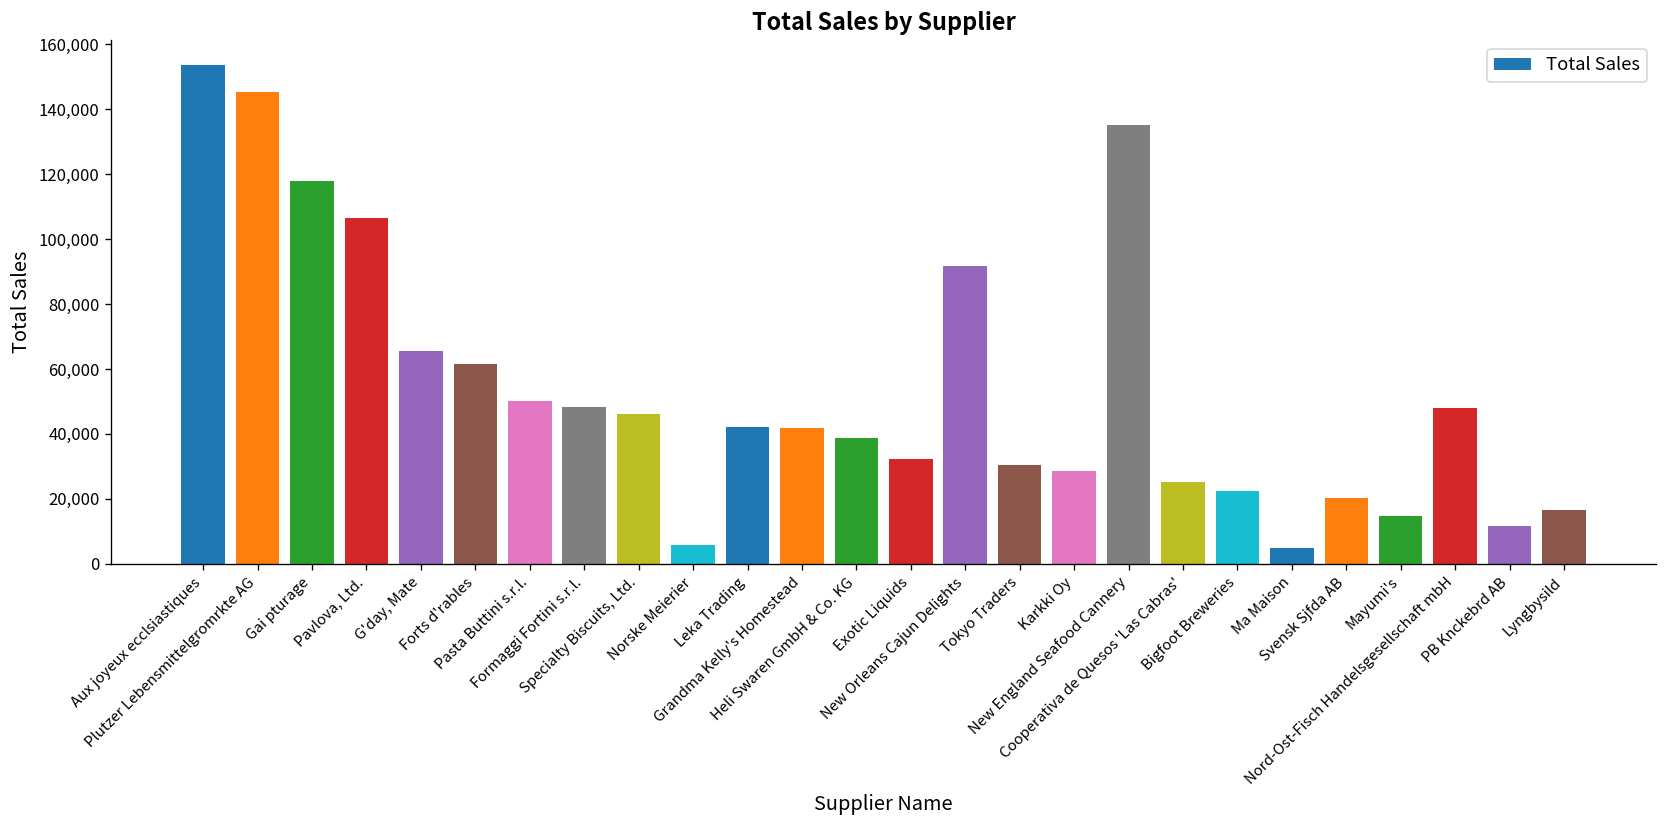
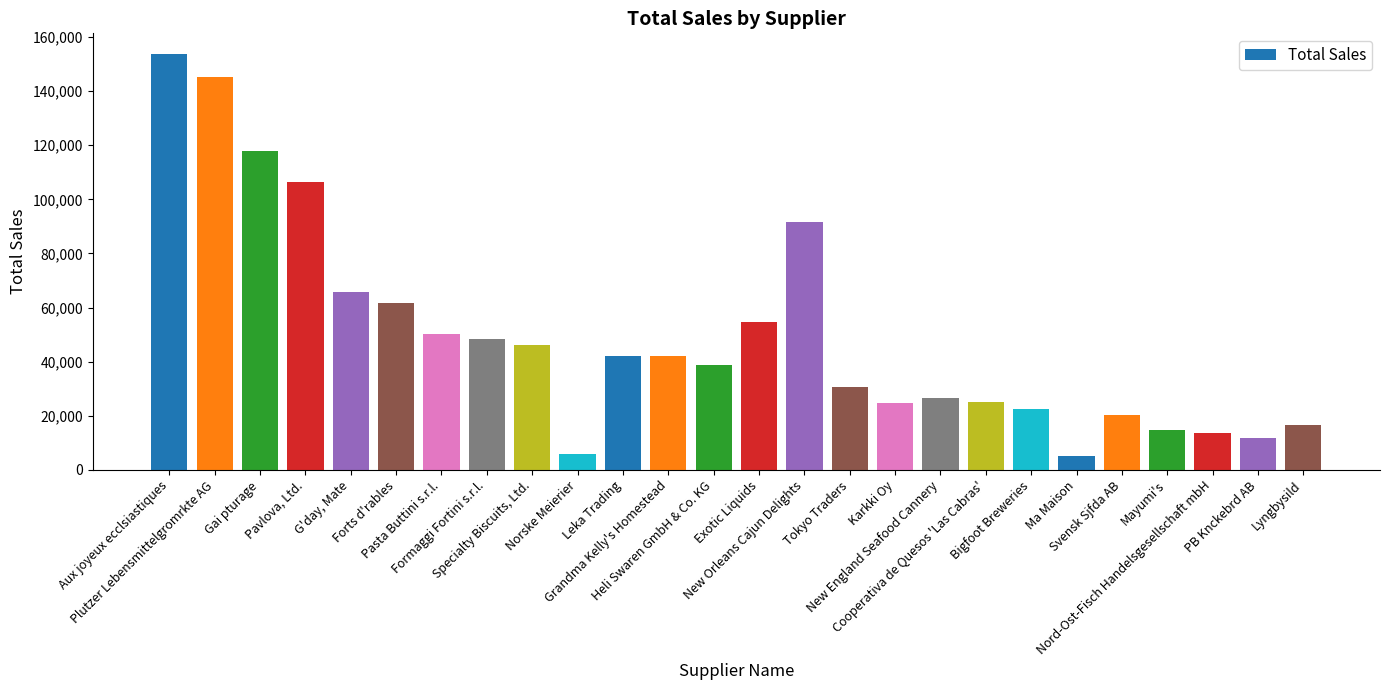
  {
    "Aux joyeux ecclsiastiques": "154,000",
    "Plutzer Lebensmittelgromrkte AG": "145,000",
    "Gai pturage": "118,000",
    "Pavlova, Ltd.": "106,000",
    "G'day, Mate": "66,000",
    "Forts d'rables": "62,000",
    "Pasta Buttini s.r.l.": "50,000",
    "Formaggi Fortini s.r.l.": "48,000",
    "Specialty Biscuits, Ltd.": "46,000",
    "Norske Meierier": "6,000",
    "Leka Trading": "42,000",
    "Grandma Kelly's Homestead": "42,000",
    "Heli Swaren GmbH & Co. KG": "39,000",
-   "Exotic Liquids": "32,000",
+   "Exotic Liquids": "55,000",
    "New Orleans Cajun Delights": "92,000",
    "Tokyo Traders": "31,000",
-   "Karkki Oy": "28,000",
-   "New England Seafood Cannery": "135,000",
+   "Karkki Oy": "25,000",
+   "New England Seafood Cannery": "27,000",
    "Cooperativa de Quesos 'Las Cabras'": "25,000",
    "Bigfoot Breweries": "22,000",
    "Ma Maison": "5,000",
    "Svensk Sjfda AB": "20,000",
    "Mayumi's": "15,000",
-   "Nord-Ost-Fisch Handelsgesellschaft mbH": "48,000",
+   "Nord-Ost-Fisch Handelsgesellschaft mbH": "13,000",
    "PB Knckebrd AB": "12,000",
    "Lyngbysild": "16,000"
  }
